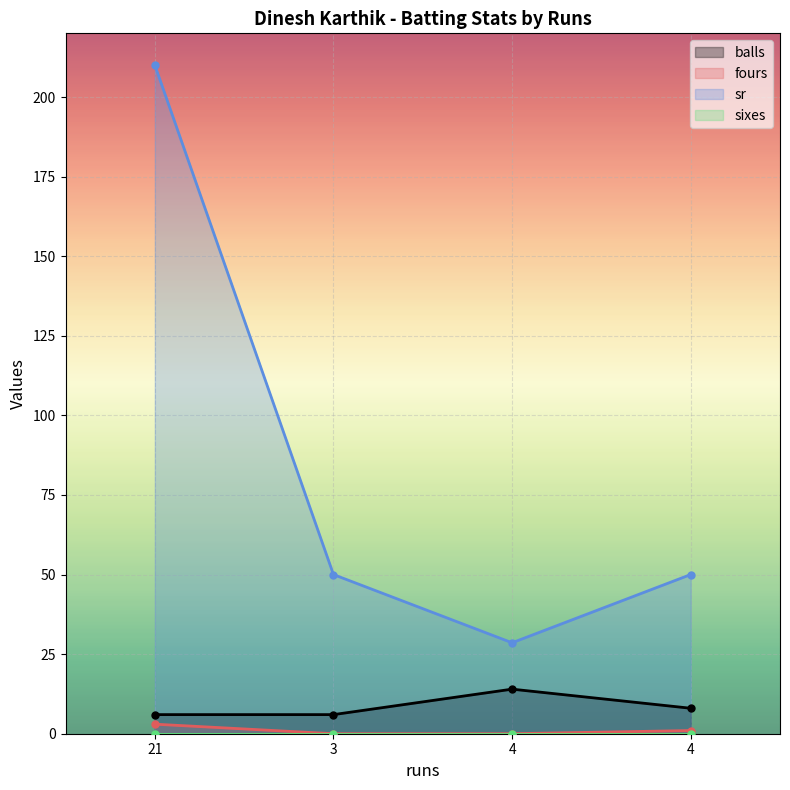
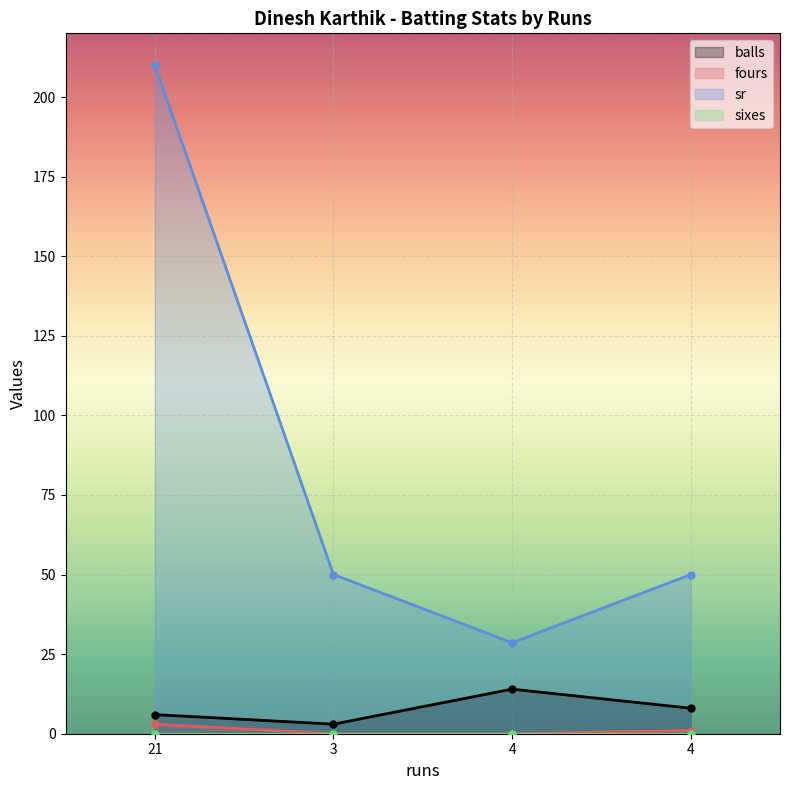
  {
    "balls": {
      "21": 6,
-     "3": 6
+     "3": 3
    },
    "fours": {
      "21": 3
    }
  }
